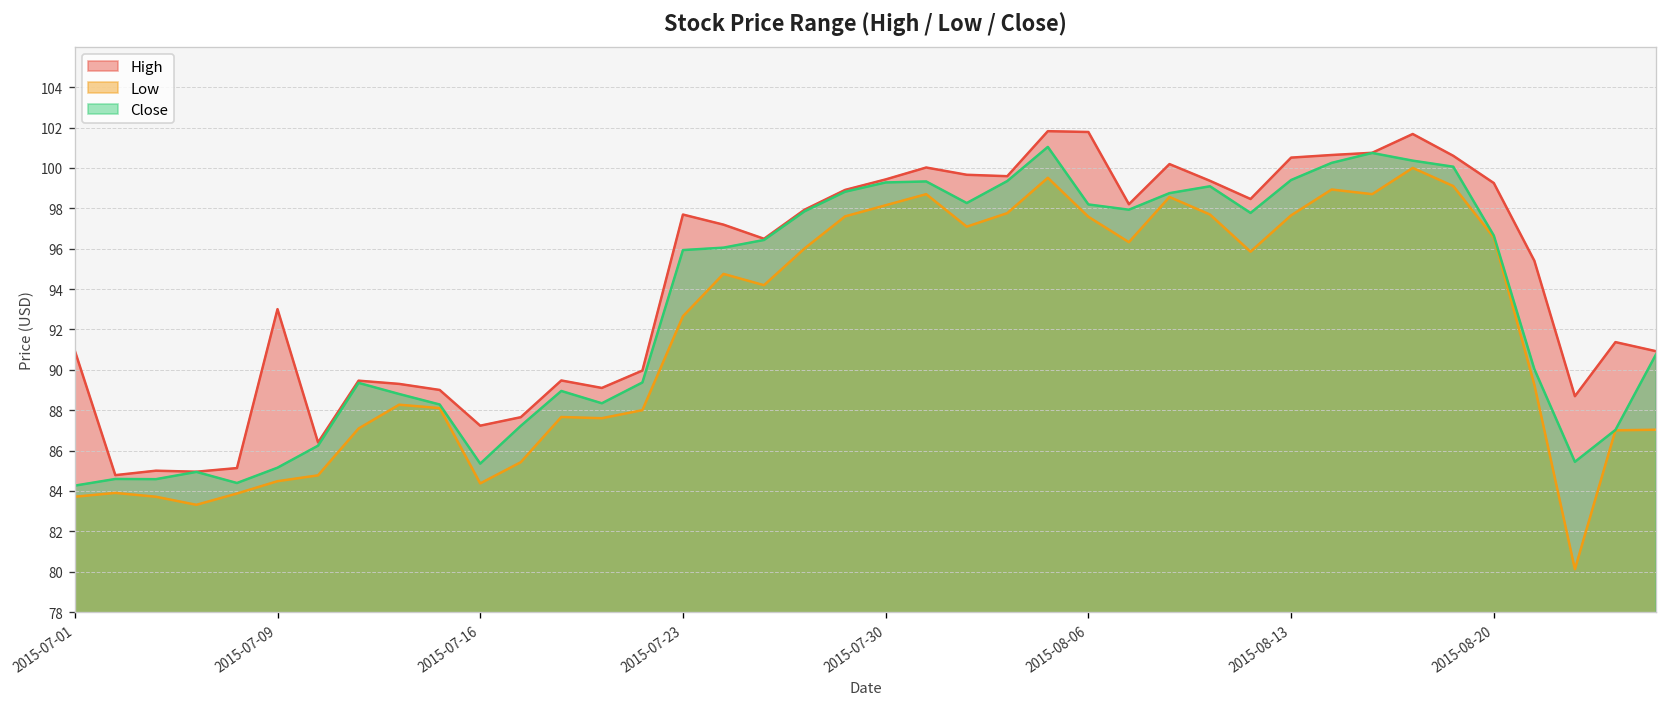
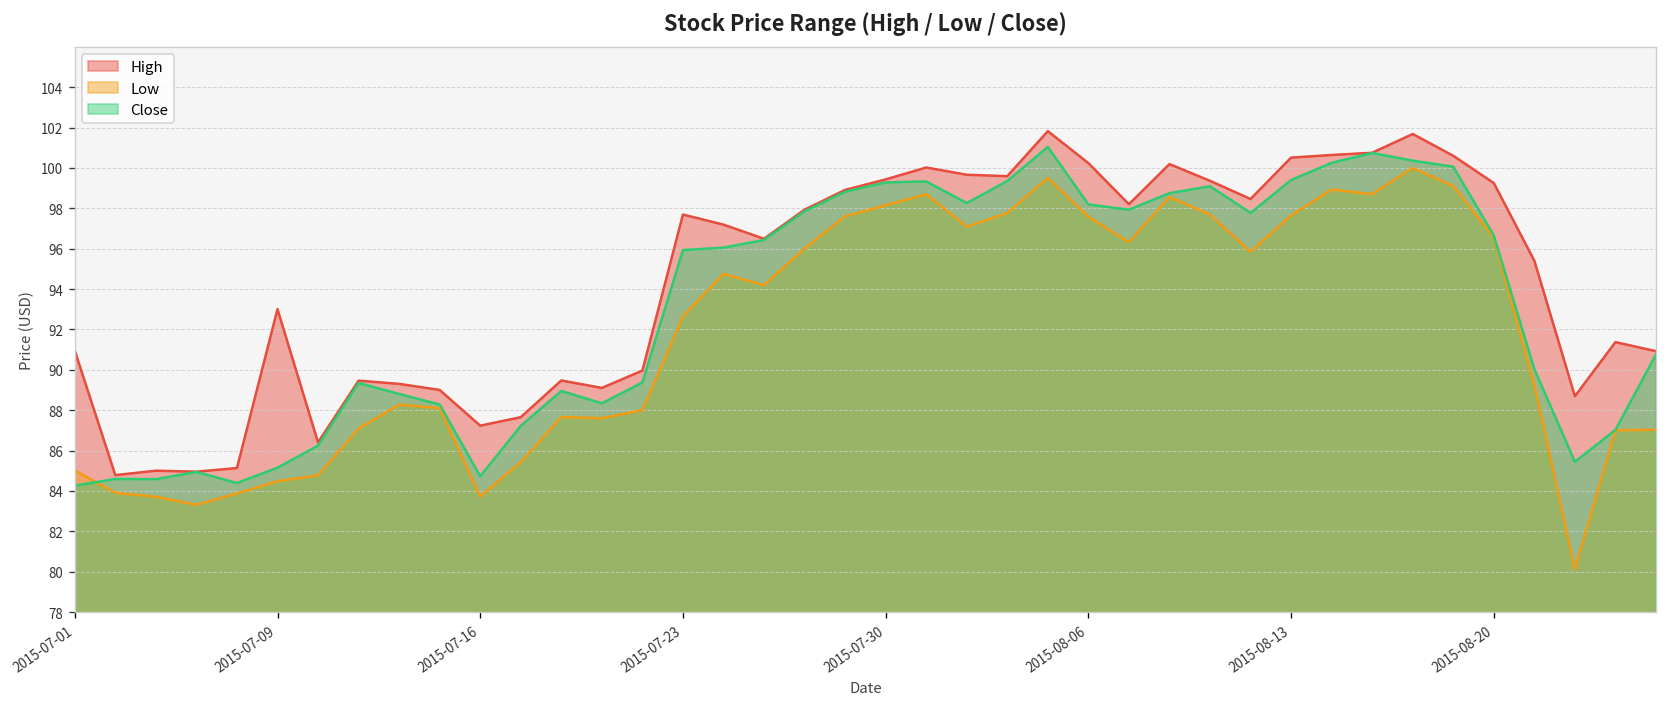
  {
    "High": {
      "2015-07-01": 90.9,
      "2015-07-09": 93.0,
      "2015-07-16": 87.2,
      "2015-07-23": 97.7,
-     "2015-08-06": 101.8,
+     "2015-08-06": 100.2,
      "2015-08-13": 100.5,
      "2015-08-20": 99.3
    },
    "Low": {
-     "2015-07-01": 83.7,
+     "2015-07-01": 85.0,
      "2015-07-09": 84.5,
-     "2015-07-16": 84.4,
+     "2015-07-16": 83.7,
      "2015-07-23": 92.7,
      "2015-07-30": 98.2,
      "2015-08-06": 97.6,
      "2015-08-13": 97.7
    },
    "Close": {
      "2015-07-01": 84.3,
      "2015-07-09": 85.1,
-     "2015-07-16": 85.3,
+     "2015-07-16": 84.7,
      "2015-07-23": 95.9,
      "2015-08-06": 98.2,
      "2015-08-13": 99.4
    }
  }
